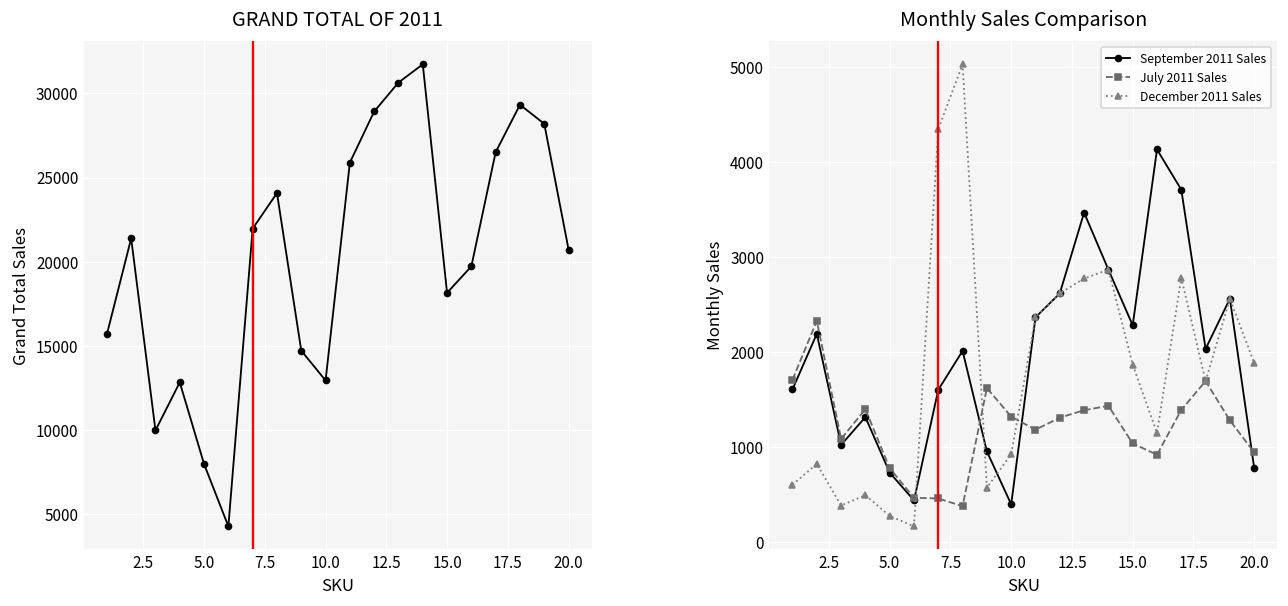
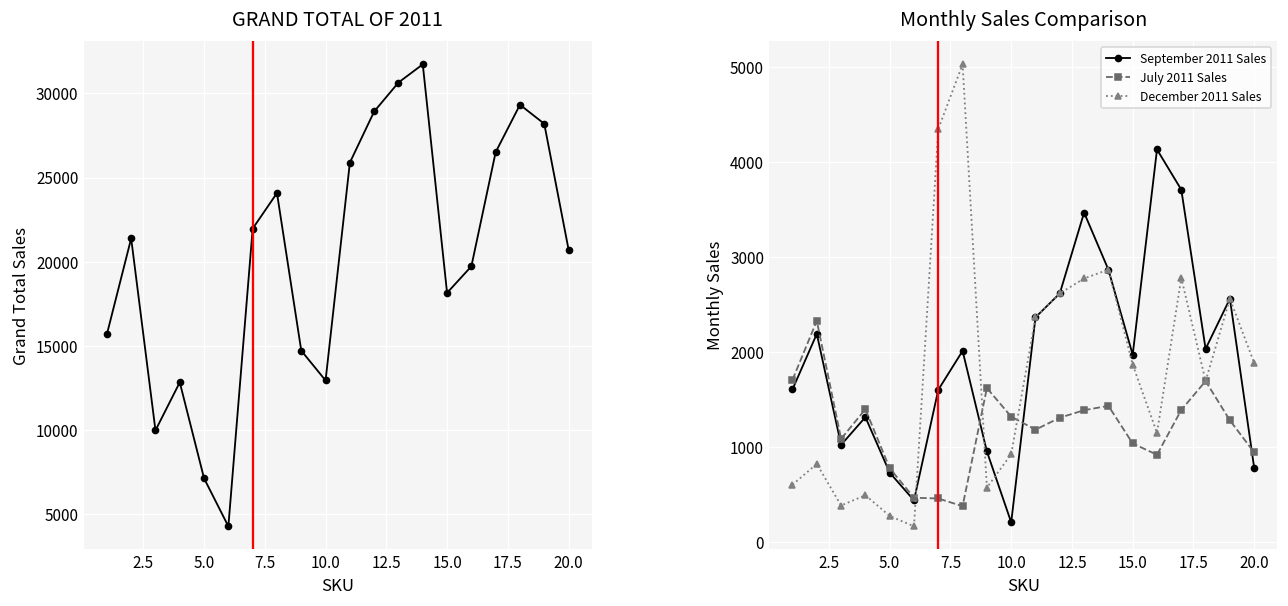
  {
    "GRAND TOTAL OF 2011": {
-     "5.0": 8000,
+     "5.0": 7100,
      "10.0": 12900,
      "15.0": 18100,
      "20.0": 20700
    },
    "Monthly Sales Comparison": {
      "September 2011 Sales": {
        "5.0": 700,
-       "10.0": 400,
-       "15.0": 2300,
+       "10.0": 200,
+       "15.0": 2000,
        "20.0": 800
      }
    }
  }
